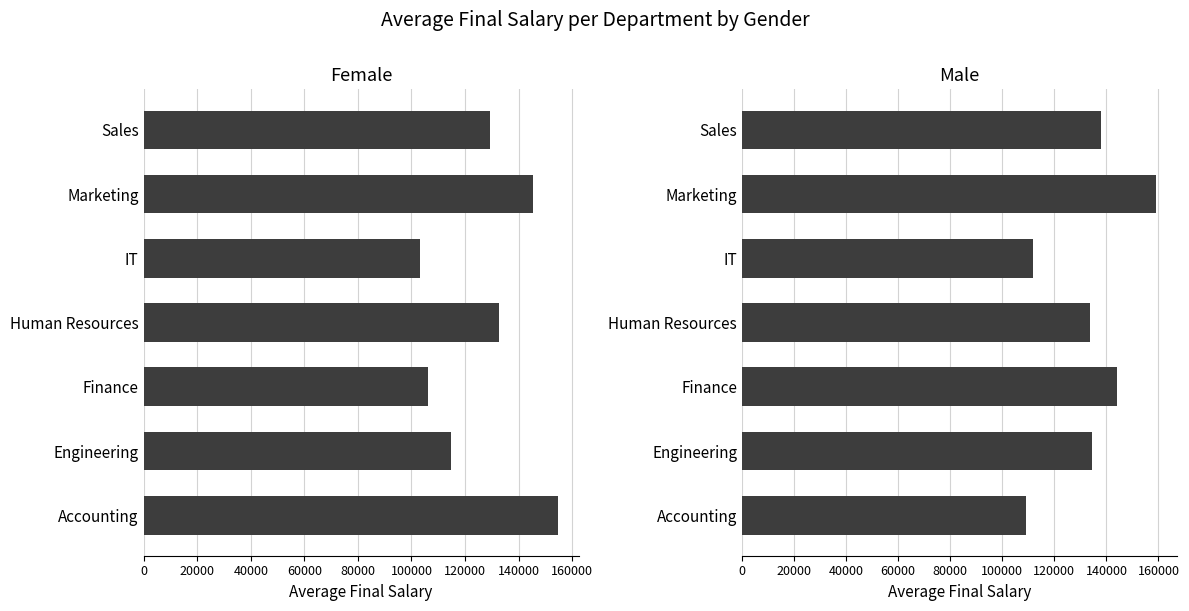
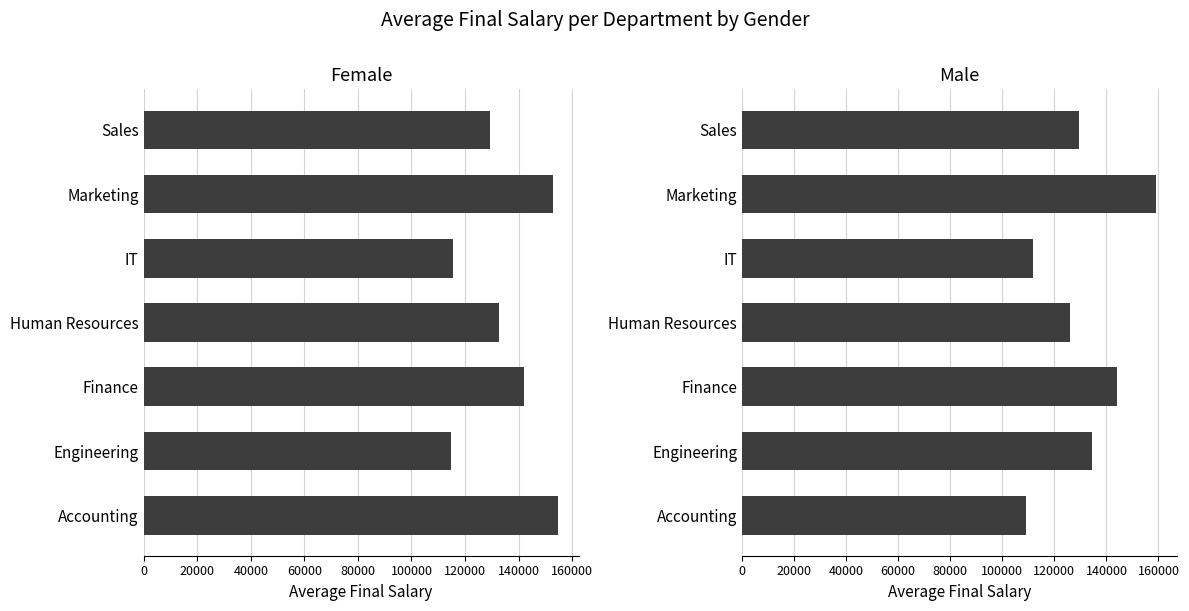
  {
    "Female": {
      "Sales": 129000,
-     "Marketing": 145000,
-     "IT": 103000,
+     "Marketing": 153000,
+     "IT": 115000,
      "Human Resources": 133000,
-     "Finance": 106000,
+     "Finance": 142000,
      "Engineering": 115000,
      "Accounting": 155000
    },
    "Male": {
-     "Sales": 138000,
+     "Sales": 129000,
      "Marketing": 159000,
      "IT": 112000,
-     "Human Resources": 134000,
+     "Human Resources": 126000,
      "Finance": 144000,
      "Engineering": 134000,
      "Accounting": 109000
    }
  }
